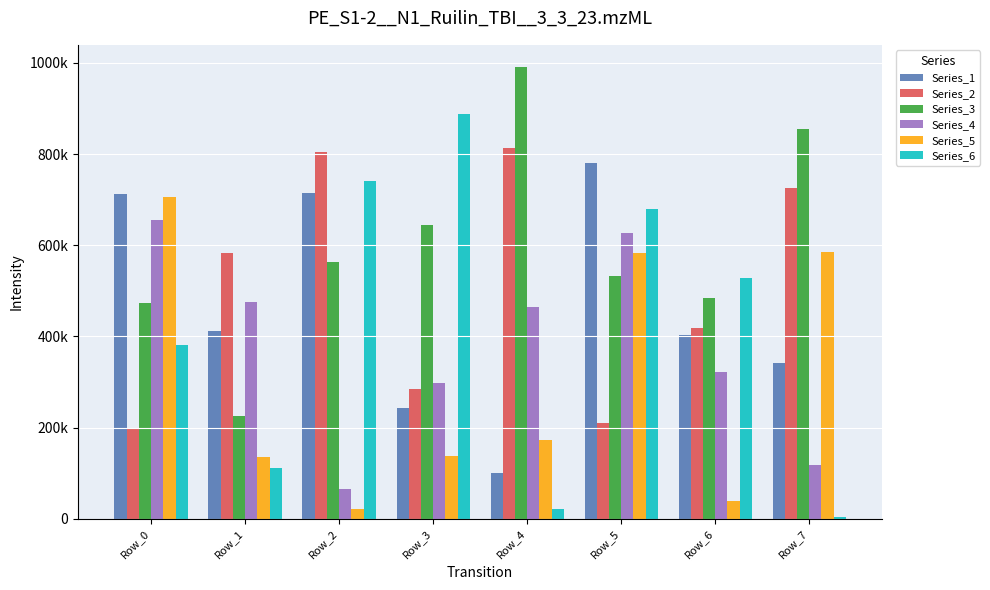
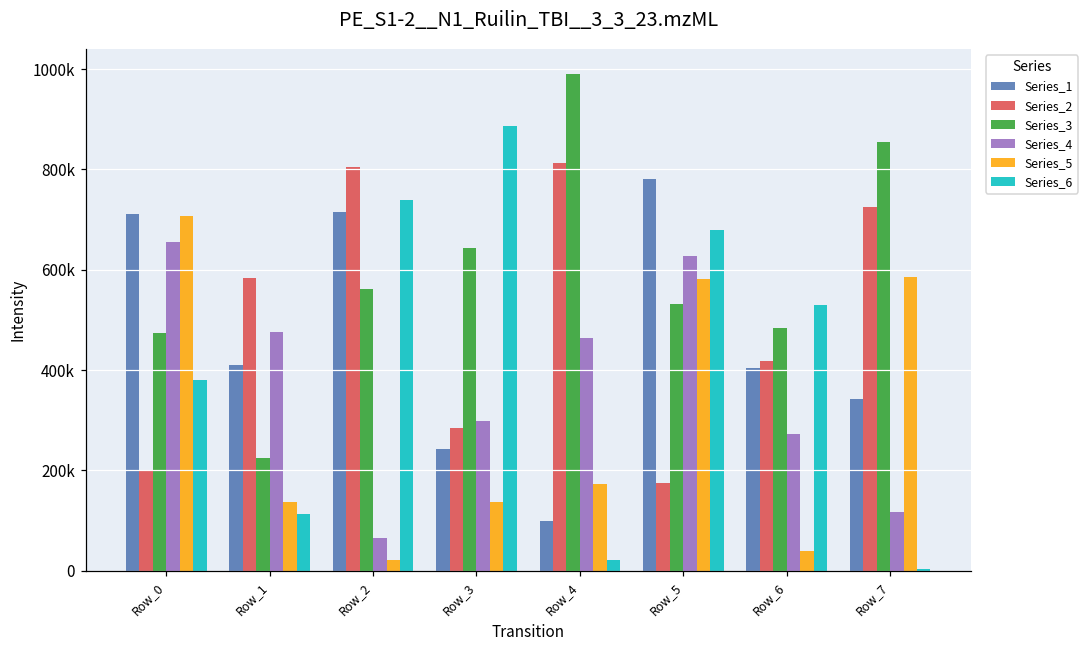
  {
    "Series_1": {
      "Row_0": 710000,
      "Row_1": 410000,
      "Row_2": 710000,
      "Row_3": 240000,
      "Row_4": 100000,
      "Row_5": 780000,
      "Row_6": 400000,
      "Row_7": 340000
    },
    "Series_2": {
      "Row_0": 200000,
      "Row_1": 580000,
      "Row_2": 810000,
      "Row_3": 280000,
      "Row_4": 810000,
-     "Row_5": 210000,
+     "Row_5": 180000,
      "Row_6": 420000,
      "Row_7": 730000
    },
    "Series_3": {
      "Row_0": 470000,
      "Row_1": 220000,
      "Row_2": 560000,
      "Row_3": 640000,
      "Row_4": 990000,
      "Row_5": 530000,
      "Row_6": 480000,
      "Row_7": 860000
    },
    "Series_4": {
      "Row_0": 660000,
      "Row_1": 480000,
      "Row_2": 70000,
      "Row_3": 300000,
      "Row_4": 460000,
      "Row_5": 630000,
-     "Row_6": 320000,
+     "Row_6": 270000,
      "Row_7": 120000
    },
    "Series_5": {
      "Row_0": 710000,
      "Row_1": 140000,
      "Row_2": 20000,
      "Row_3": 140000,
      "Row_4": 170000,
      "Row_5": 580000,
      "Row_6": 40000,
      "Row_7": 590000
    },
    "Series_6": {
      "Row_0": 380000,
      "Row_1": 110000,
      "Row_2": 740000,
      "Row_3": 890000,
      "Row_4": 20000,
      "Row_5": 680000,
      "Row_6": 530000
    }
  }
